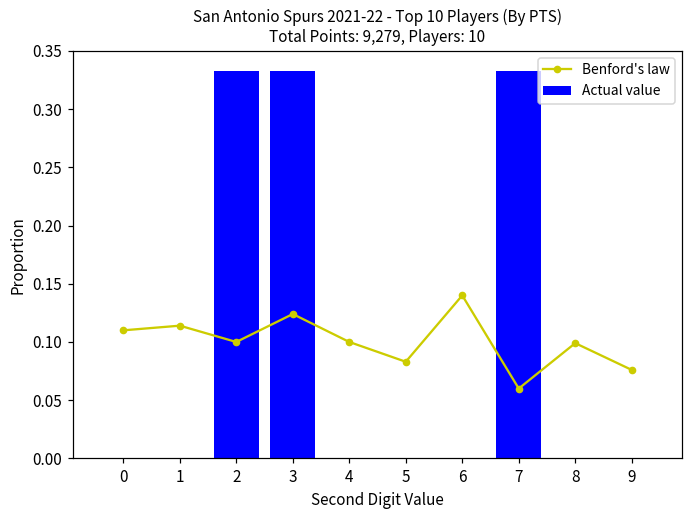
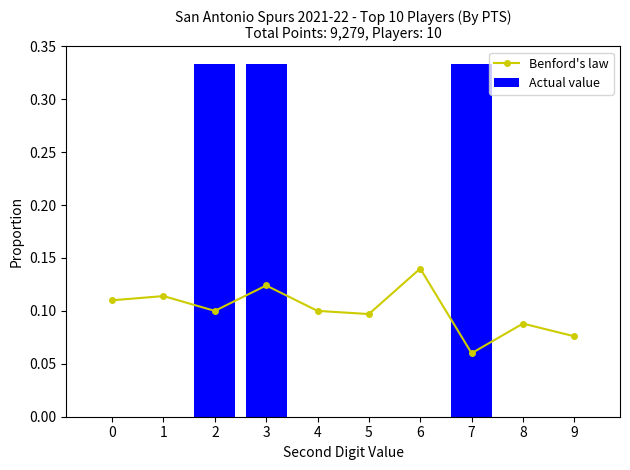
  {
    "Benford's law": {
      "0": 0.110,
      "1": 0.114,
      "2": 0.100,
      "3": 0.124,
      "4": 0.100,
-     "5": 0.083,
+     "5": 0.097,
      "6": 0.140,
      "7": 0.060,
-     "8": 0.099,
+     "8": 0.088,
      "9": 0.076
    },
    "Actual value": {
      "0": 0.000,
      "1": 0.000,
      "2": 0.333,
      "3": 0.333,
      "4": 0.000,
      "5": 0.000,
      "6": 0.000,
      "7": 0.333,
      "8": 0.000,
      "9": 0.000
    }
  }
